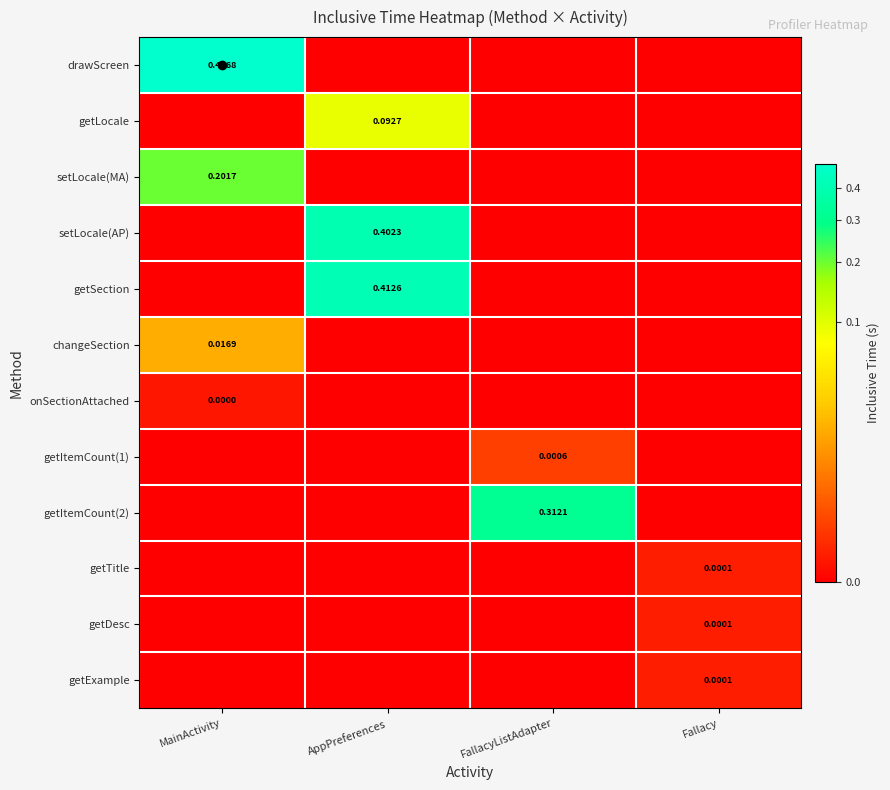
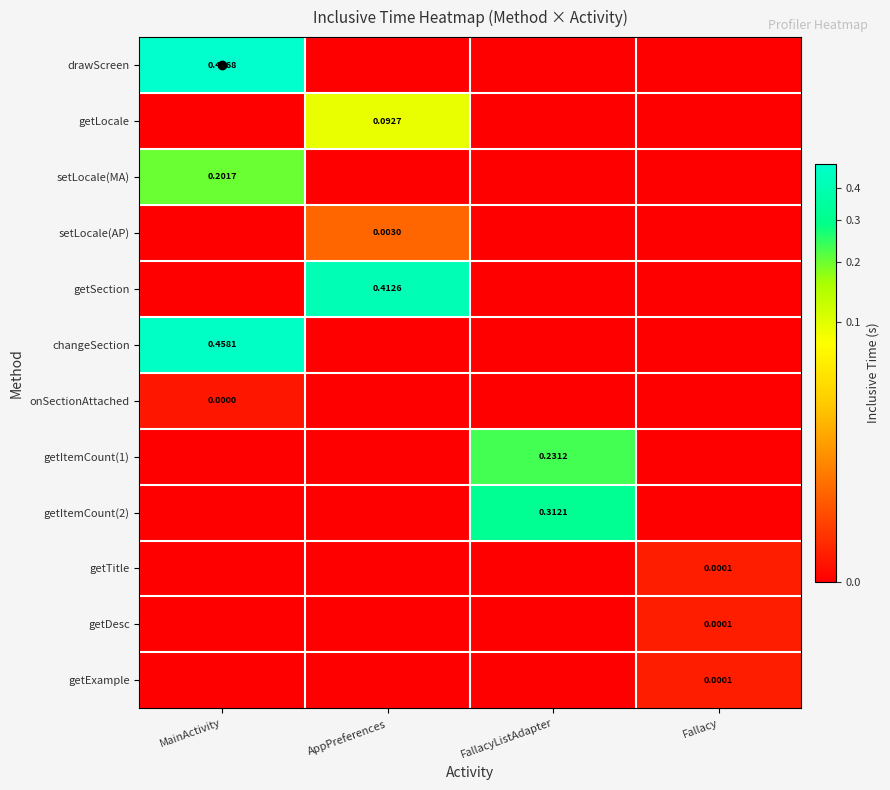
  {
    "getLocale": {
      "AppPreferences": 0.0927
    },
    "setLocale(MA)": {
      "MainActivity": 0.2017
    },
    "setLocale(AP)": {
-     "AppPreferences": 0.4023
+     "AppPreferences": 0.0030
    },
    "getSection": {
      "AppPreferences": 0.4126
    },
    "changeSection": {
-     "MainActivity": 0.0169
+     "MainActivity": 0.4581
    },
    "onSectionAttached": {
      "MainActivity": 0.0000
    },
    "getItemCount(1)": {
-     "FallacyListAdapter": 0.0006
+     "FallacyListAdapter": 0.2312
    },
    "getItemCount(2)": {
      "FallacyListAdapter": 0.3121
    },
    "getTitle": {
      "Fallacy": 0.0001
    },
    "getDesc": {
      "Fallacy": 0.0001
    },
    "getExample": {
      "Fallacy": 0.0001
    }
  }
